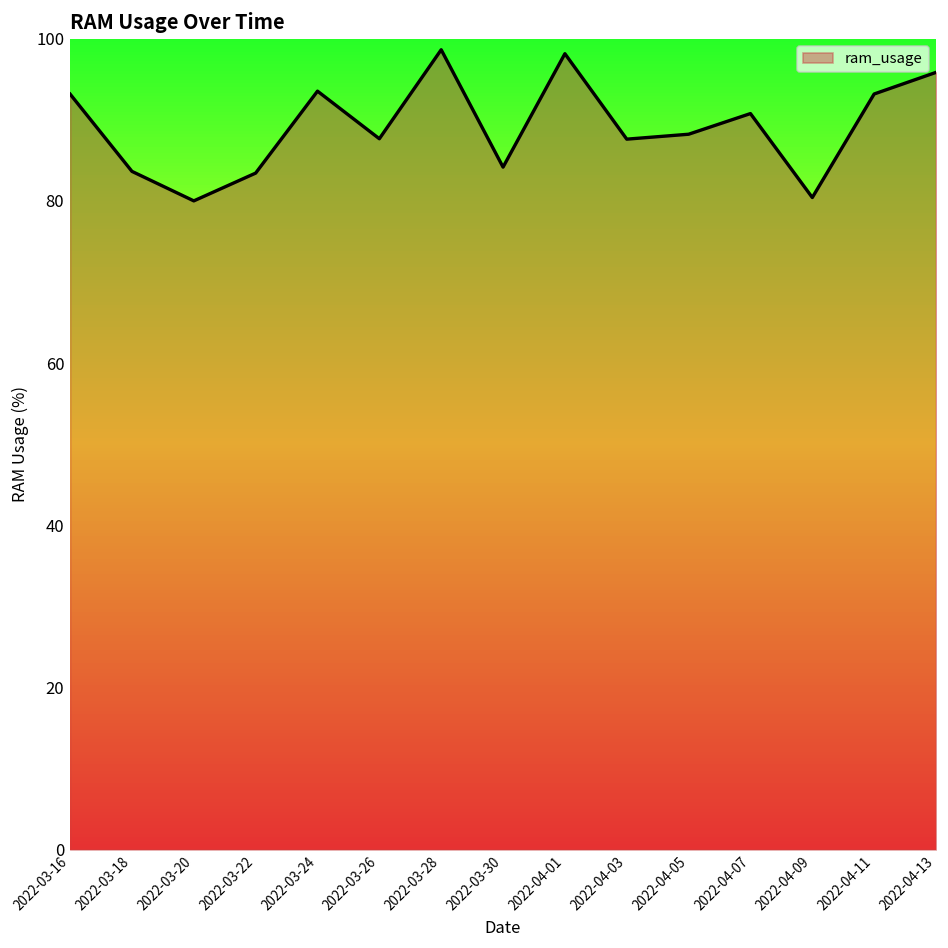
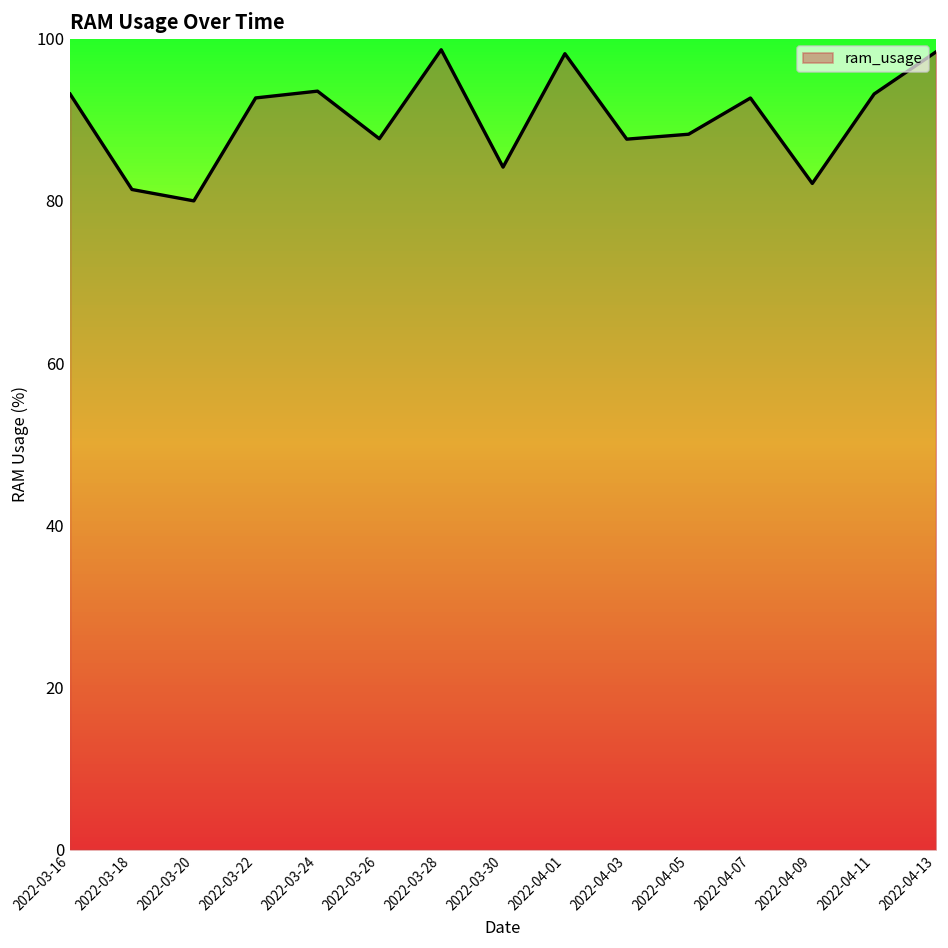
  {
    "2022-03-16": 93,
-   "2022-03-18": 84,
+   "2022-03-18": 81,
    "2022-03-20": 80,
-   "2022-03-22": 83,
+   "2022-03-22": 93,
    "2022-03-24": 94,
    "2022-03-26": 88,
    "2022-03-28": 99,
    "2022-03-30": 84,
    "2022-04-01": 98,
    "2022-04-03": 88,
    "2022-04-05": 88,
-   "2022-04-07": 91,
-   "2022-04-09": 80,
+   "2022-04-07": 93,
+   "2022-04-09": 82,
    "2022-04-11": 93,
-   "2022-04-13": 96
+   "2022-04-13": 98
  }
